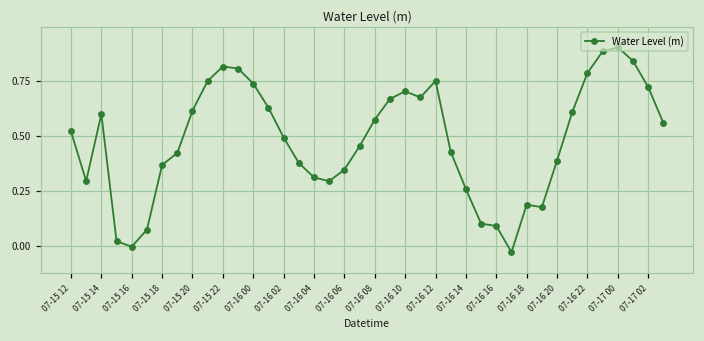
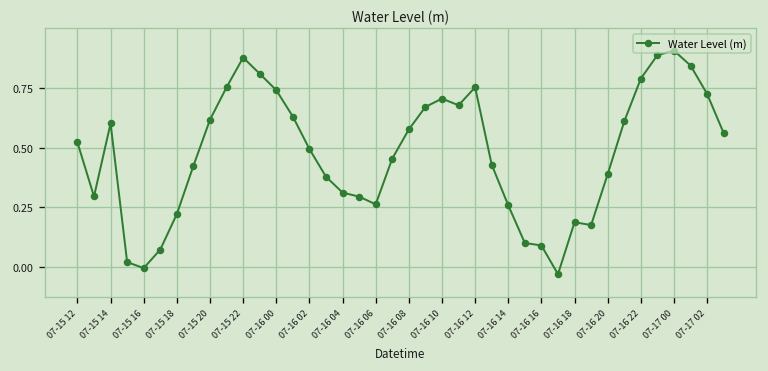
  {
    "07-15 12": 0.52,
    "07-15 14": 0.60,
    "07-15 16": 0.00,
-   "07-15 18": 0.37,
+   "07-15 18": 0.22,
    "07-15 20": 0.62,
-   "07-15 22": 0.82,
+   "07-15 22": 0.88,
    "07-16 00": 0.74,
    "07-16 02": 0.49,
    "07-16 04": 0.31,
-   "07-16 06": 0.35,
+   "07-16 06": 0.26,
    "07-16 08": 0.58,
    "07-16 10": 0.70,
    "07-16 12": 0.75,
    "07-16 14": 0.26,
    "07-16 16": 0.09,
    "07-16 18": 0.19,
    "07-16 20": 0.39,
    "07-16 22": 0.79,
    "07-17 02": 0.72
  }
